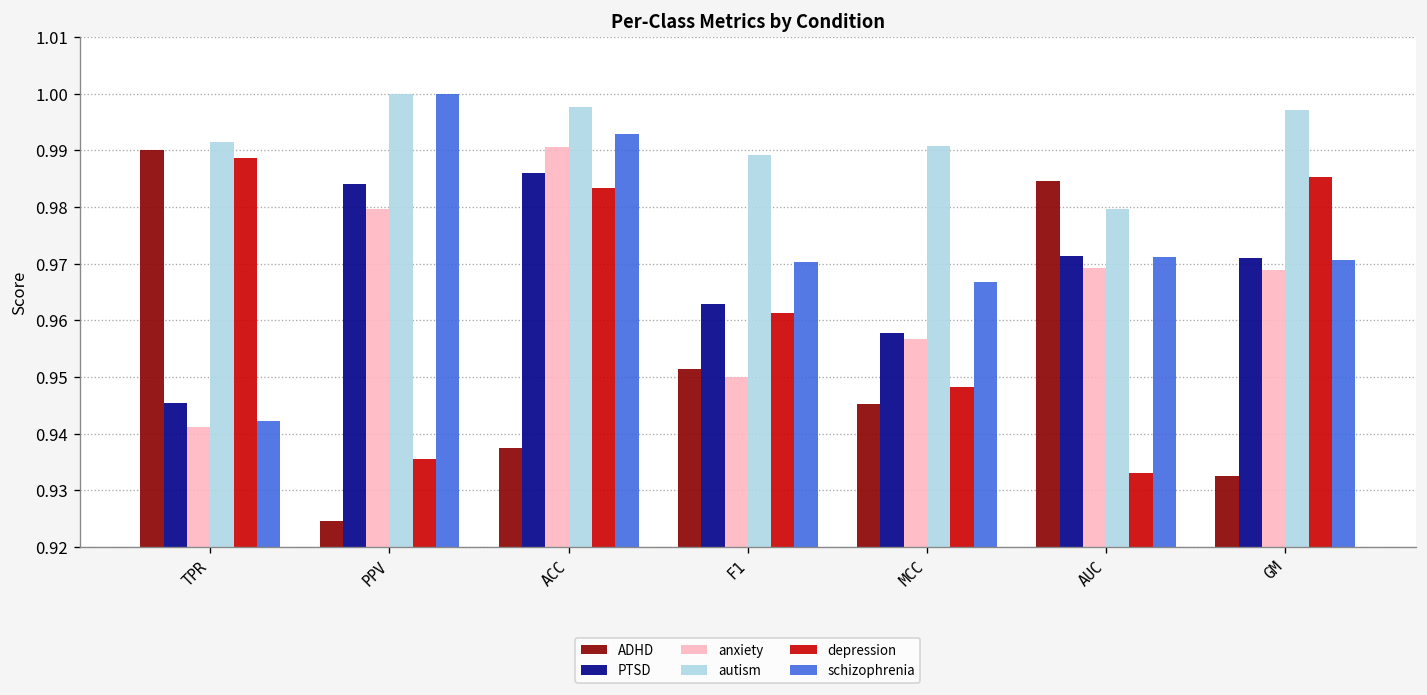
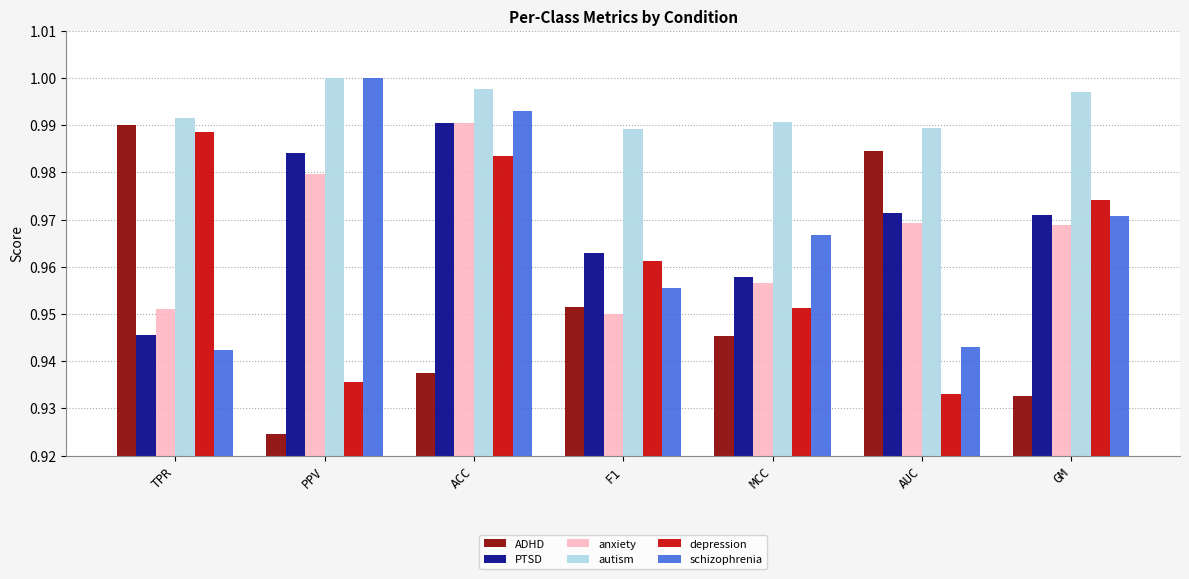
  {
    "ADHD": {
      "TPR": 0.990,
      "PPV": 0.925,
      "ACC": 0.937,
      "F1": 0.951,
      "MCC": 0.945,
      "AUC": 0.985,
      "GM": 0.933
    },
    "PTSD": {
      "TPR": 0.945,
      "PPV": 0.984,
-     "ACC": 0.986,
+     "ACC": 0.991,
      "F1": 0.963,
      "MCC": 0.958,
      "AUC": 0.971,
      "GM": 0.971
    },
    "anxiety": {
-     "TPR": 0.941,
+     "TPR": 0.951,
      "PPV": 0.980,
      "ACC": 0.991,
      "F1": 0.950,
      "MCC": 0.957,
      "AUC": 0.969,
      "GM": 0.969
    },
    "autism": {
      "TPR": 0.991,
      "PPV": 1.000,
      "ACC": 0.998,
      "F1": 0.989,
      "MCC": 0.991,
-     "AUC": 0.980,
+     "AUC": 0.989,
      "GM": 0.997
    },
    "depression": {
      "TPR": 0.989,
      "PPV": 0.935,
      "ACC": 0.983,
      "F1": 0.961,
-     "MCC": 0.948,
+     "MCC": 0.951,
      "AUC": 0.933,
-     "GM": 0.985
+     "GM": 0.974
    },
    "schizophrenia": {
      "TPR": 0.942,
      "PPV": 1.000,
      "ACC": 0.993,
-     "F1": 0.970,
+     "F1": 0.956,
      "MCC": 0.967,
-     "AUC": 0.971,
+     "AUC": 0.943,
      "GM": 0.971
    }
  }
